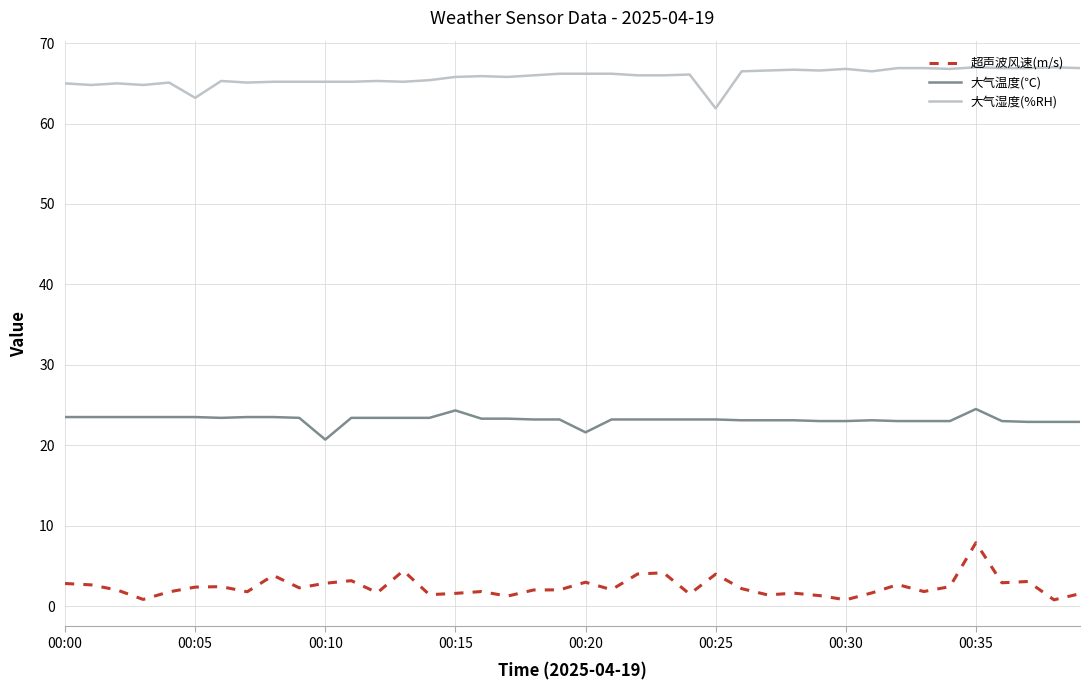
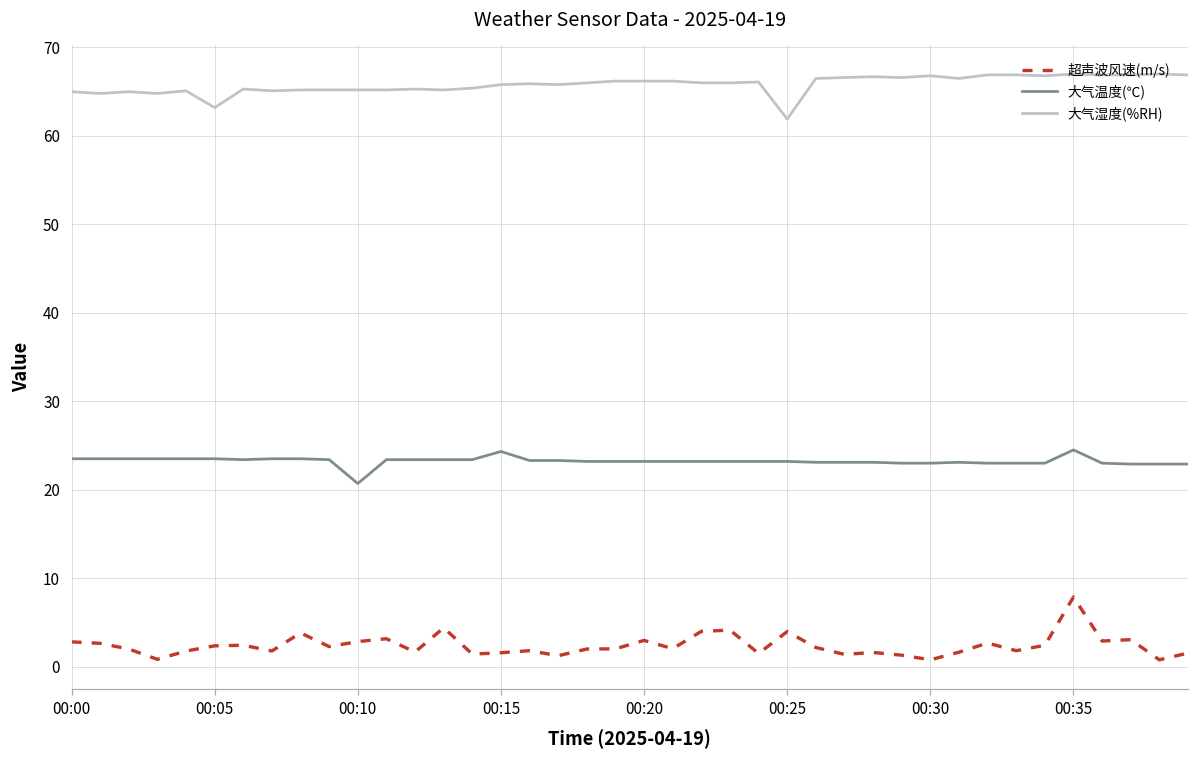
  {
    "超声波风速(m/s)": {
      "00:00": 3,
      "00:05": 2,
      "00:10": 3,
      "00:15": 2,
      "00:20": 3,
      "00:25": 4,
      "00:30": 1,
      "00:35": 8
    },
    "大气温度(℃)": {
      "00:00": 24,
      "00:05": 24,
      "00:10": 21,
      "00:15": 24,
-     "00:20": 22,
+     "00:20": 23,
      "00:25": 23,
      "00:30": 23,
      "00:35": 25
    },
    "大气湿度(%RH)": {
      "00:00": 65,
      "00:05": 63,
      "00:10": 65,
      "00:15": 66,
      "00:20": 66,
      "00:25": 62,
      "00:30": 67,
      "00:35": 67
    }
  }
